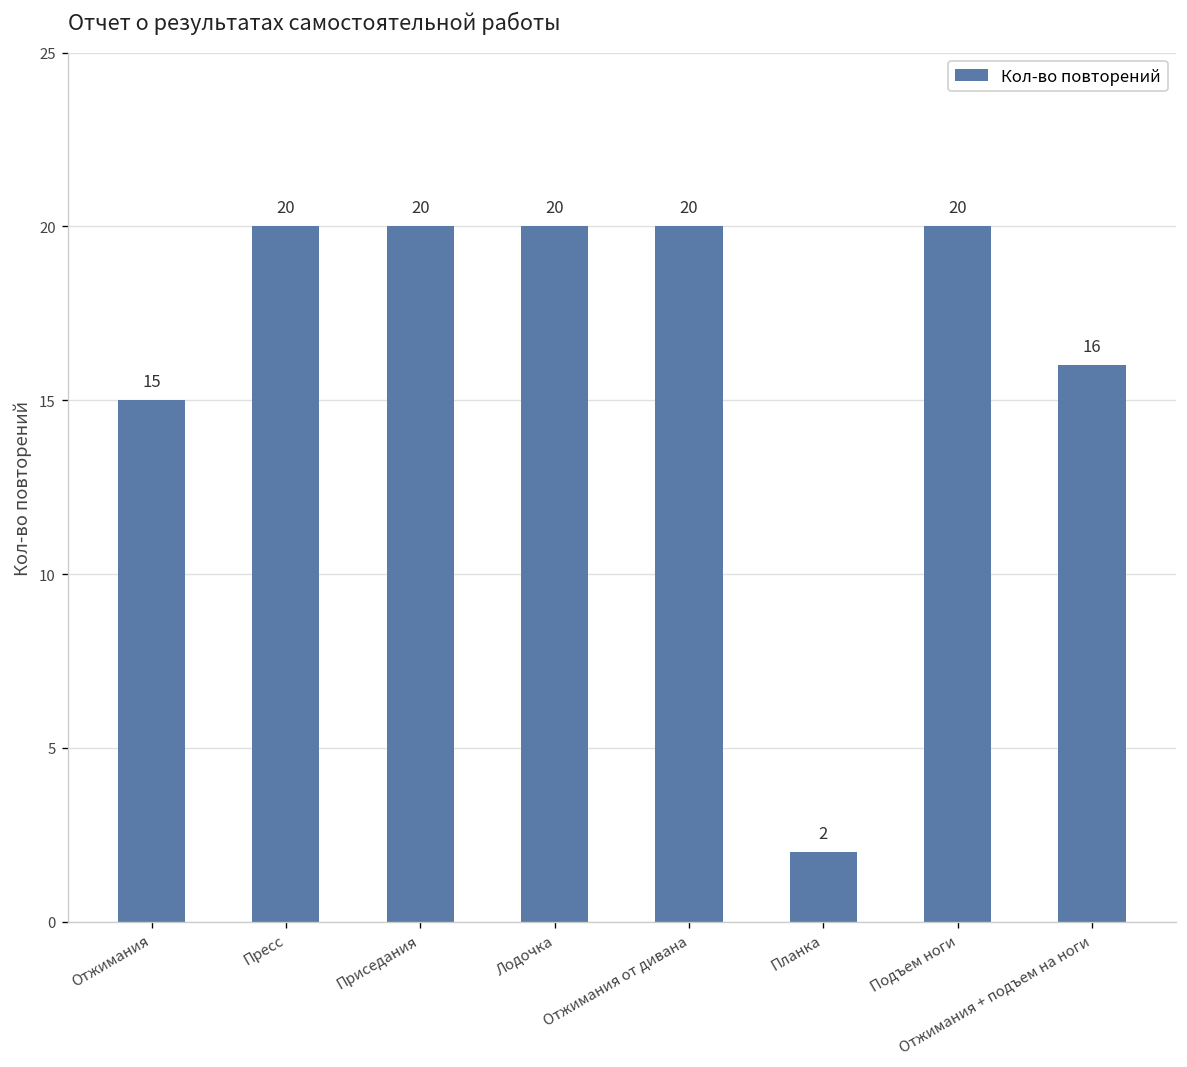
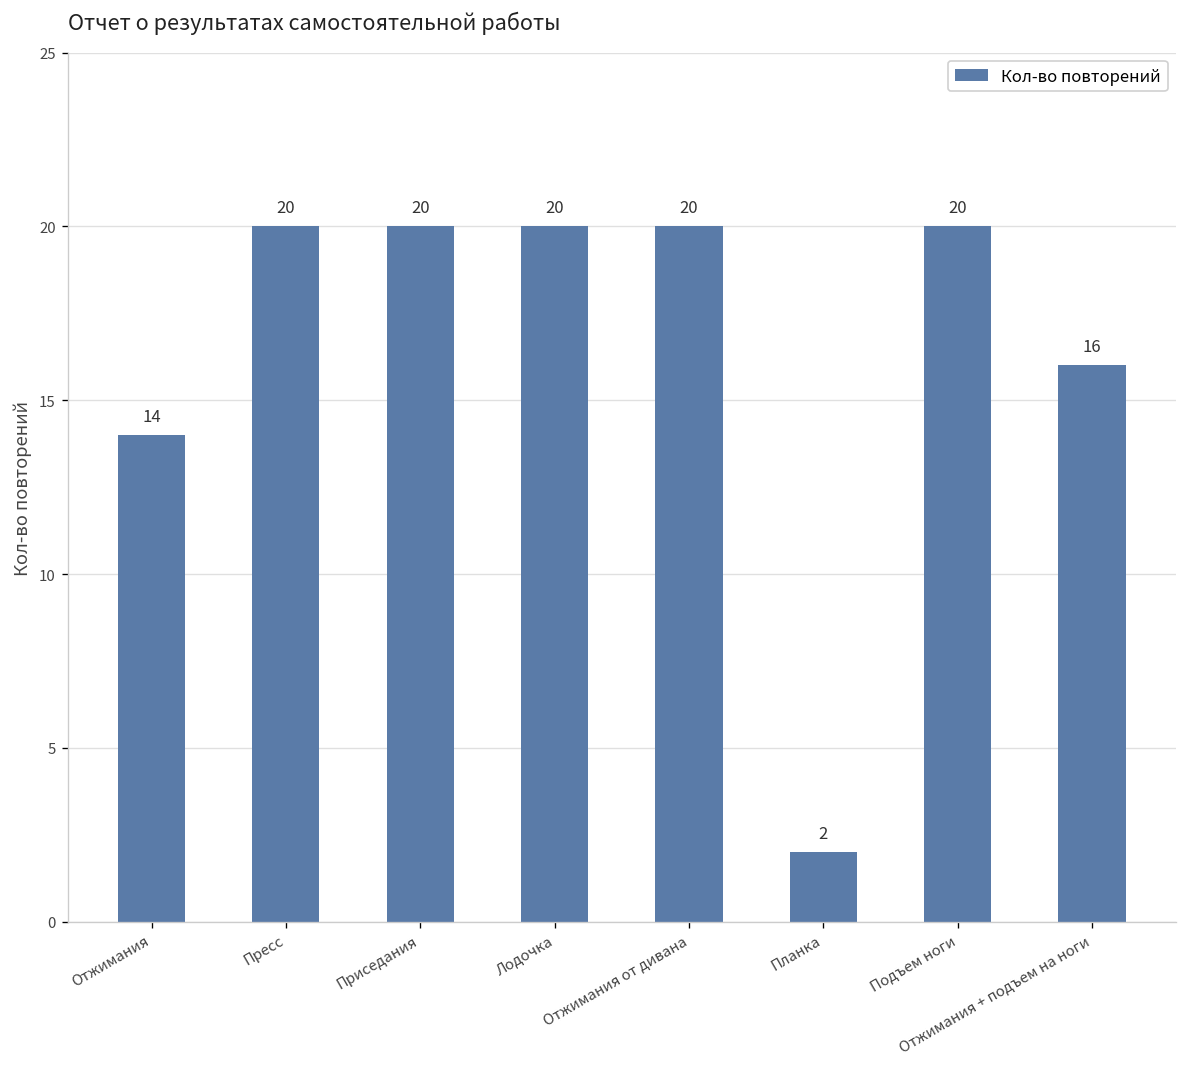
  {
-   "Отжимания": 15,
+   "Отжимания": 14,
    "Пресс": 20,
    "Приседания": 20,
    "Лодочка": 20,
    "Отжимания от дивана": 20,
    "Планка": 2,
    "Подъем ноги": 20,
    "Отжимания + подъем на ноги": 16
  }
